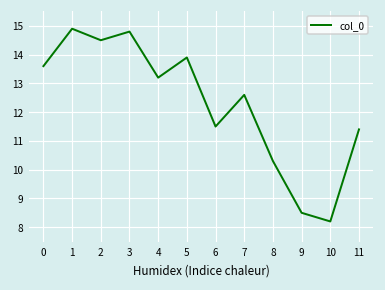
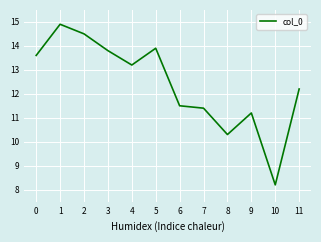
  {
    "0": 13.6,
    "1": 14.9,
    "2": 14.5,
-   "3": 14.8,
+   "3": 13.8,
    "4": 13.2,
    "5": 13.9,
    "6": 11.5,
-   "7": 12.6,
+   "7": 11.4,
    "8": 10.3,
-   "9": 8.5,
+   "9": 11.2,
    "10": 8.2,
-   "11": 11.4
+   "11": 12.2
  }
